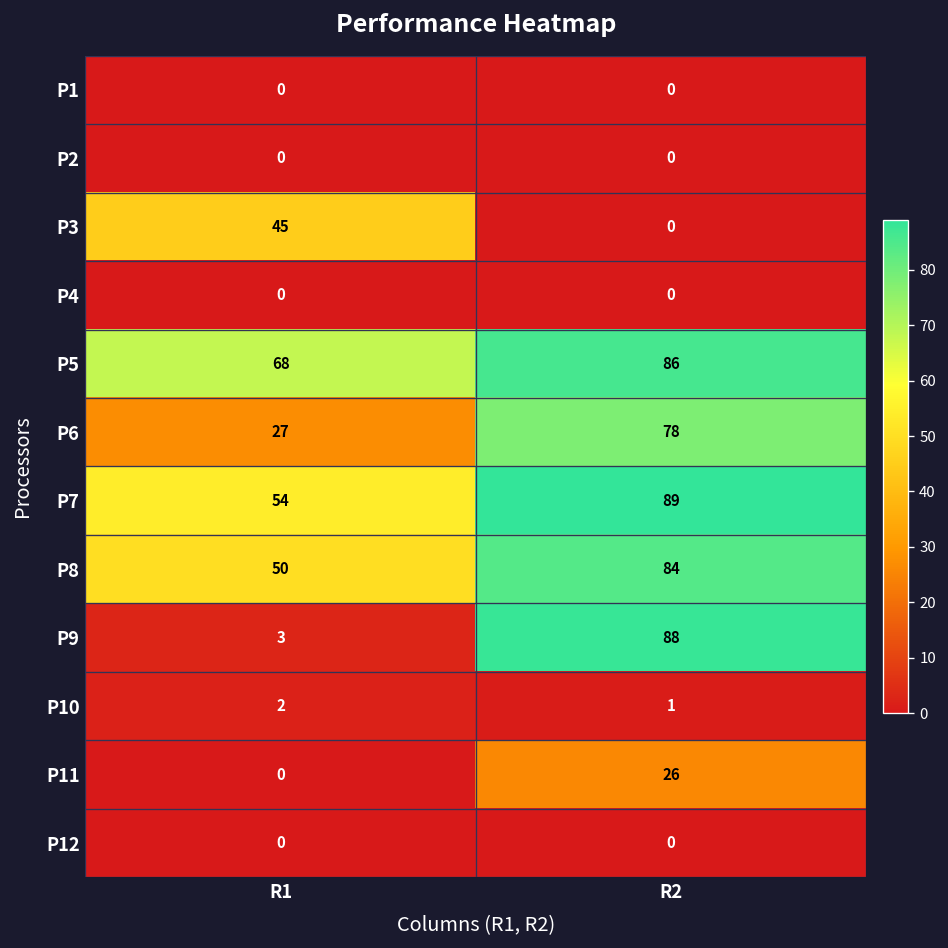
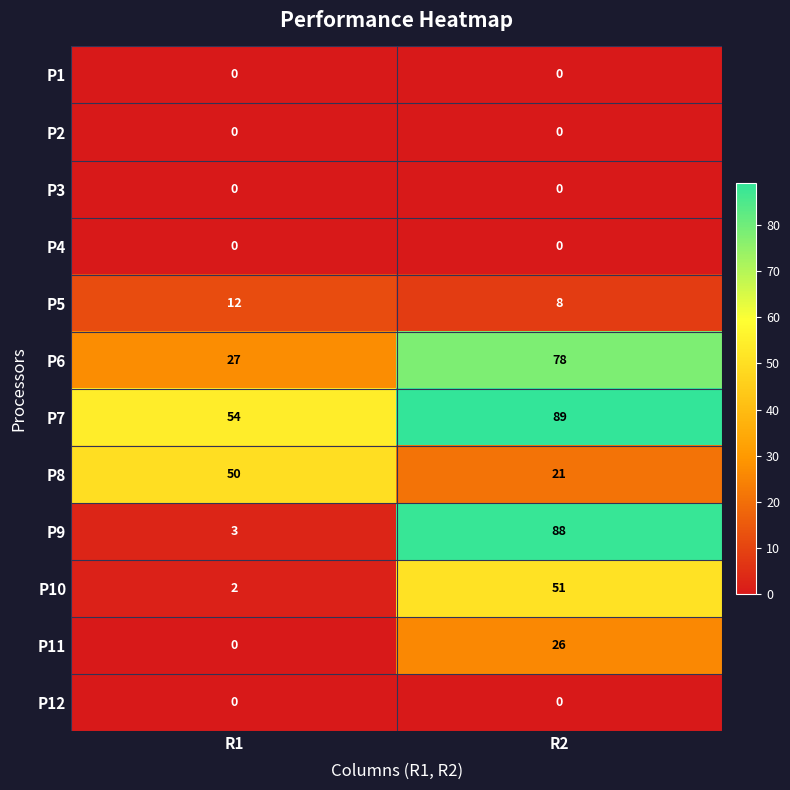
  {
    "P1": {
      "R1": 0,
      "R2": 0
    },
    "P2": {
      "R1": 0,
      "R2": 0
    },
    "P3": {
-     "R1": 45,
+     "R1": 0,
      "R2": 0
    },
    "P4": {
      "R1": 0,
      "R2": 0
    },
    "P5": {
-     "R1": 68,
-     "R2": 86
+     "R1": 12,
+     "R2": 8
    },
    "P6": {
      "R1": 27,
      "R2": 78
    },
    "P7": {
      "R1": 54,
      "R2": 89
    },
    "P8": {
      "R1": 50,
-     "R2": 84
+     "R2": 21
    },
    "P9": {
      "R1": 3,
      "R2": 88
    },
    "P10": {
      "R1": 2,
-     "R2": 1
+     "R2": 51
    },
    "P11": {
      "R1": 0,
      "R2": 26
    },
    "P12": {
      "R1": 0,
      "R2": 0
    }
  }
